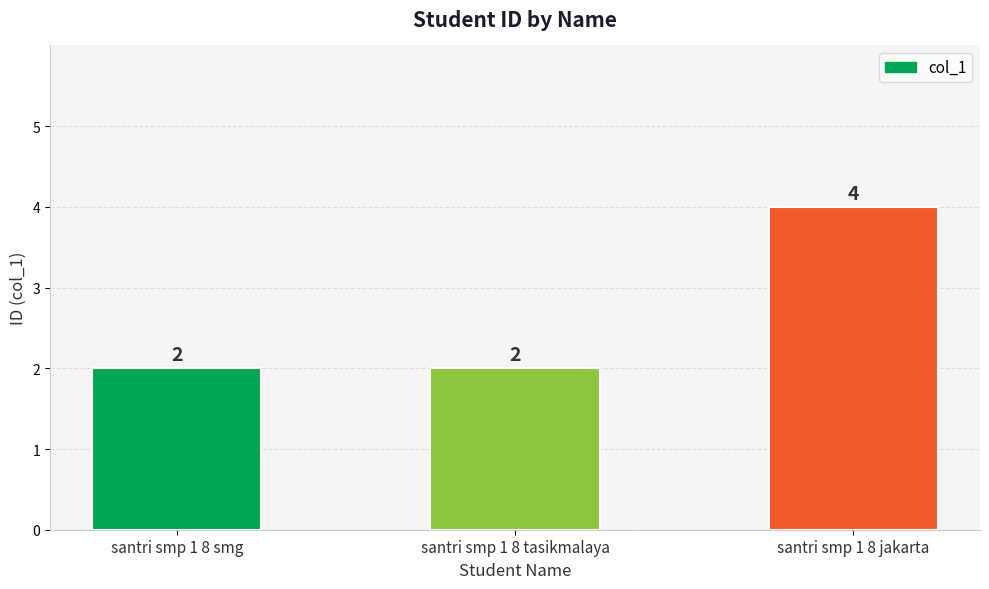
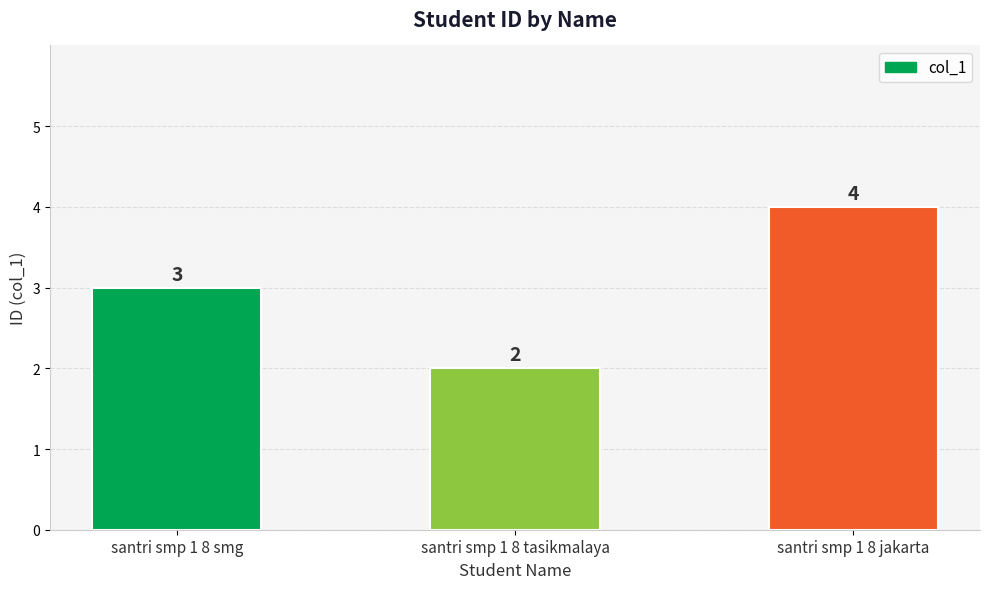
  {
-   "santri smp 1 8 smg": 2,
+   "santri smp 1 8 smg": 3,
    "santri smp 1 8 tasikmalaya": 2,
    "santri smp 1 8 jakarta": 4
  }
